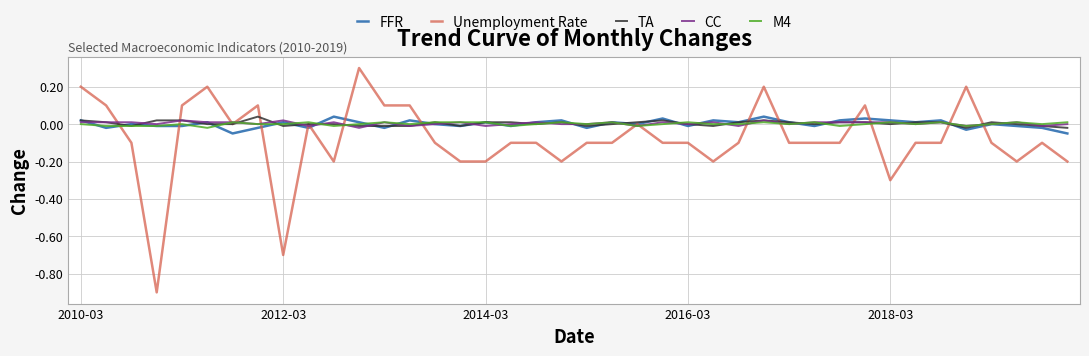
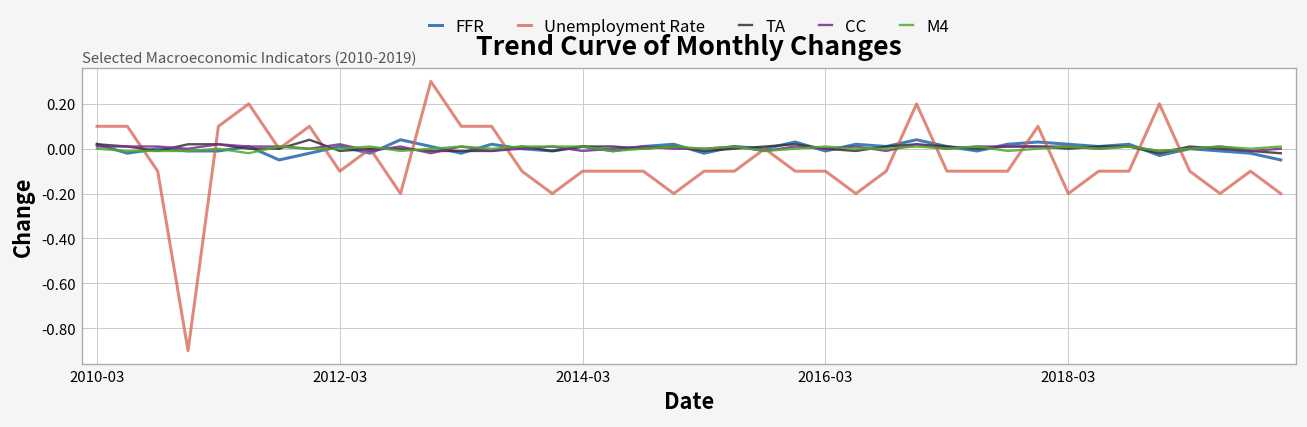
  {
    "Unemployment Rate": {
-     "2010-03": 0.2,
-     "2012-03": -0.7,
-     "2014-03": -0.2,
+     "2010-03": 0.1,
+     "2012-03": -0.1,
+     "2014-03": -0.1,
      "2016-03": -0.1,
-     "2018-03": -0.3
+     "2018-03": -0.2
    },
    "CC": {
      "2014-03": 0.0
    }
  }
